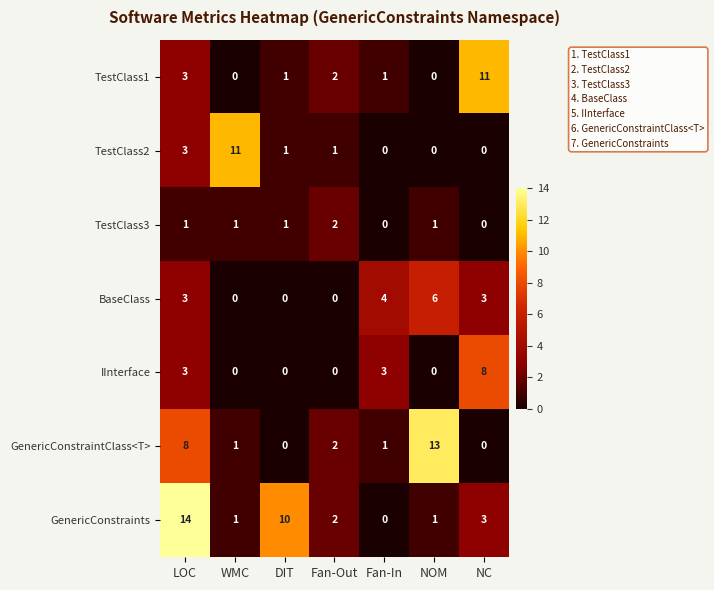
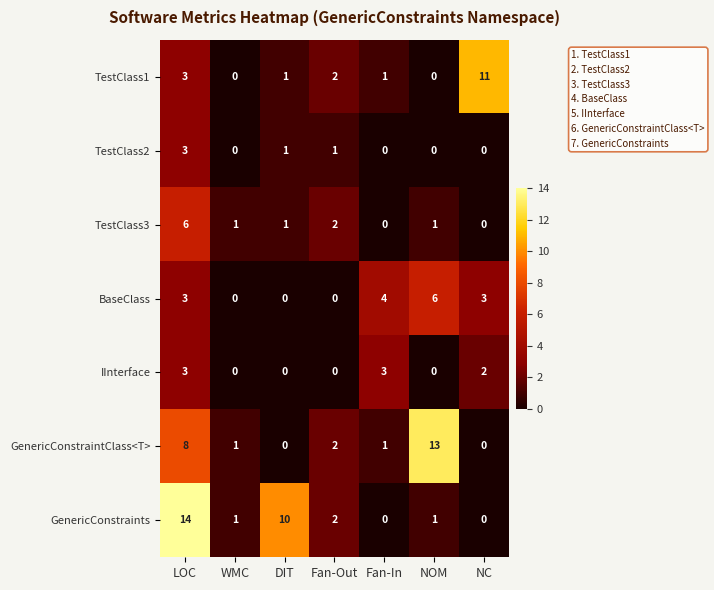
  {
    "TestClass1": {
      "LOC": 3,
      "WMC": 0,
      "DIT": 1,
      "Fan-Out": 2,
      "Fan-In": 1,
      "NOM": 0,
      "NC": 11
    },
    "TestClass2": {
      "LOC": 3,
-     "WMC": 11,
+     "WMC": 0,
      "DIT": 1,
      "Fan-Out": 1,
      "Fan-In": 0,
      "NOM": 0,
      "NC": 0
    },
    "TestClass3": {
-     "LOC": 1,
+     "LOC": 6,
      "WMC": 1,
      "DIT": 1,
      "Fan-Out": 2,
      "Fan-In": 0,
      "NOM": 1,
      "NC": 0
    },
    "BaseClass": {
      "LOC": 3,
      "WMC": 0,
      "DIT": 0,
      "Fan-Out": 0,
      "Fan-In": 4,
      "NOM": 6,
      "NC": 3
    },
    "IInterface": {
      "LOC": 3,
      "WMC": 0,
      "DIT": 0,
      "Fan-Out": 0,
      "Fan-In": 3,
      "NOM": 0,
-     "NC": 8
+     "NC": 2
    },
    "GenericConstraintClass<T>": {
      "LOC": 8,
      "WMC": 1,
      "DIT": 0,
      "Fan-Out": 2,
      "Fan-In": 1,
      "NOM": 13,
      "NC": 0
    },
    "GenericConstraints": {
      "LOC": 14,
      "WMC": 1,
      "DIT": 10,
      "Fan-Out": 2,
      "Fan-In": 0,
      "NOM": 1,
-     "NC": 3
+     "NC": 0
    }
  }
